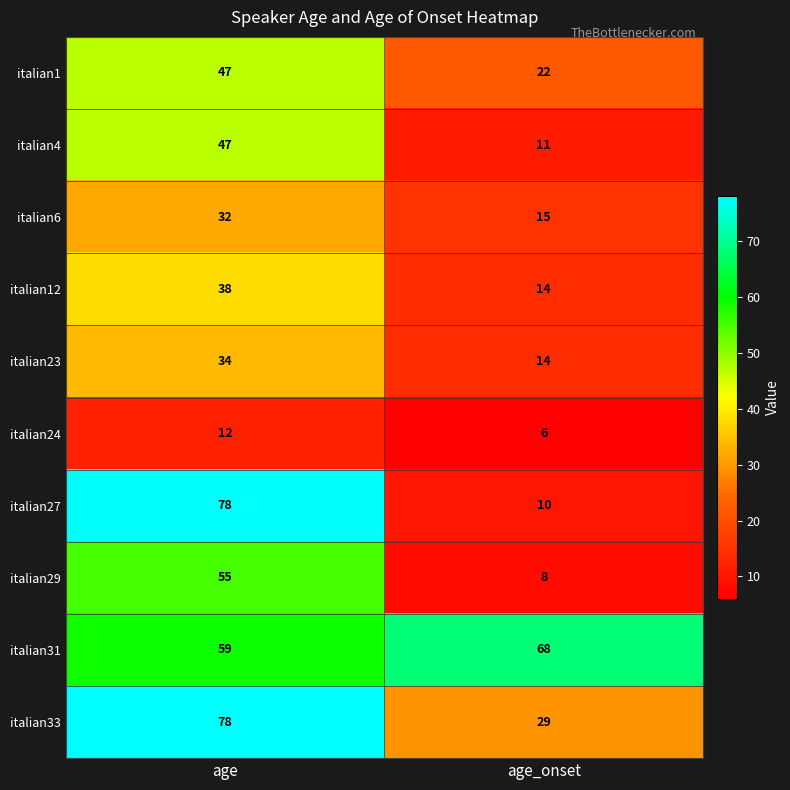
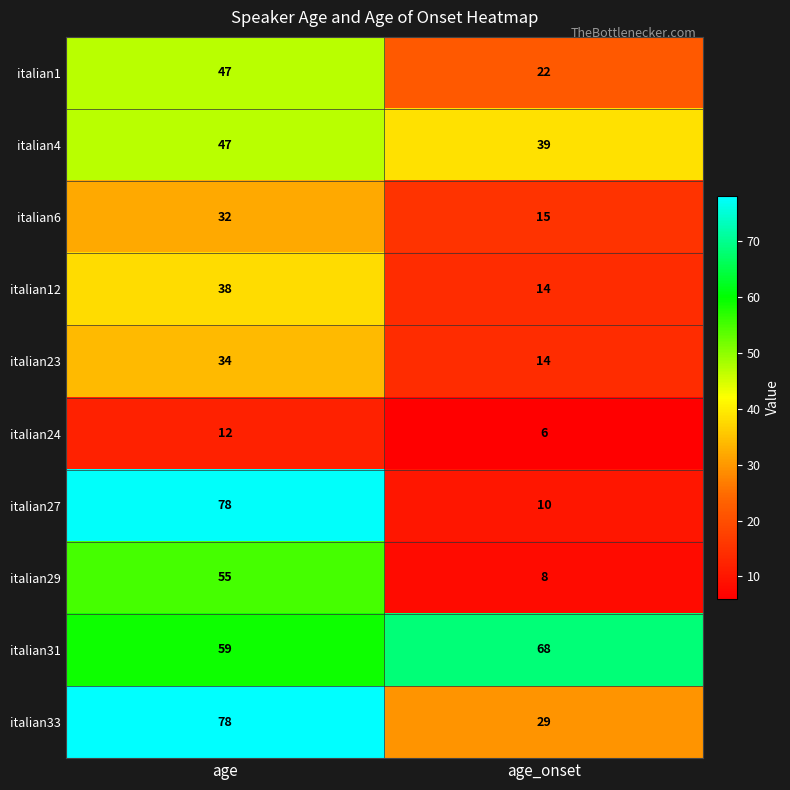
  {
    "italian1": {
      "age": 47,
      "age_onset": 22
    },
    "italian4": {
      "age": 47,
-     "age_onset": 11
+     "age_onset": 39
    },
    "italian6": {
      "age": 32,
      "age_onset": 15
    },
    "italian12": {
      "age": 38,
      "age_onset": 14
    },
    "italian23": {
      "age": 34,
      "age_onset": 14
    },
    "italian24": {
      "age": 12,
      "age_onset": 6
    },
    "italian27": {
      "age": 78,
      "age_onset": 10
    },
    "italian29": {
      "age": 55,
      "age_onset": 8
    },
    "italian31": {
      "age": 59,
      "age_onset": 68
    },
    "italian33": {
      "age": 78,
      "age_onset": 29
    }
  }
